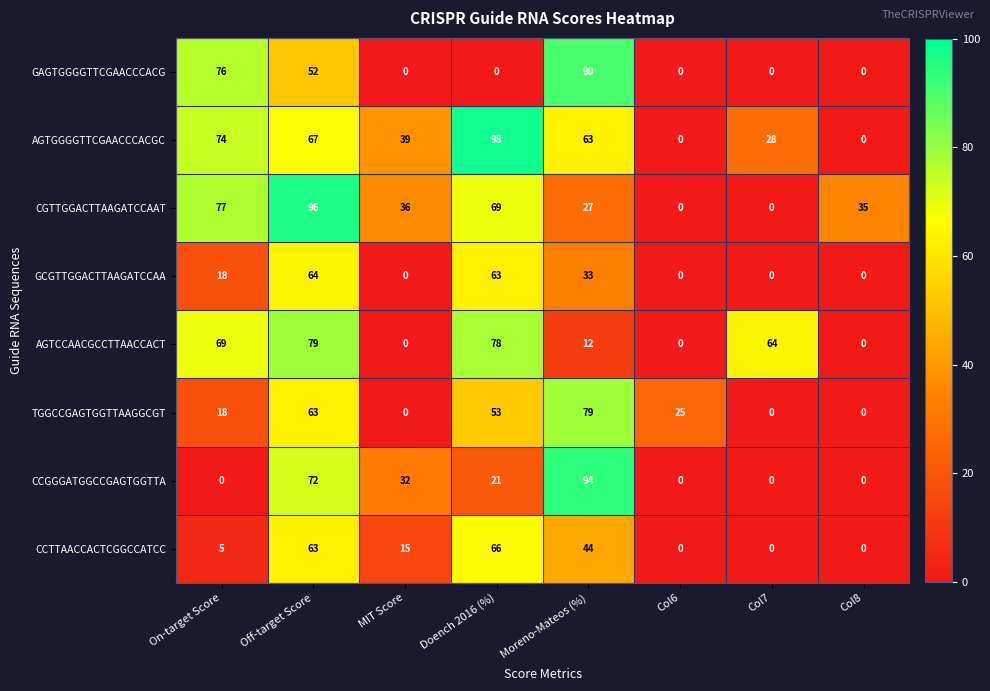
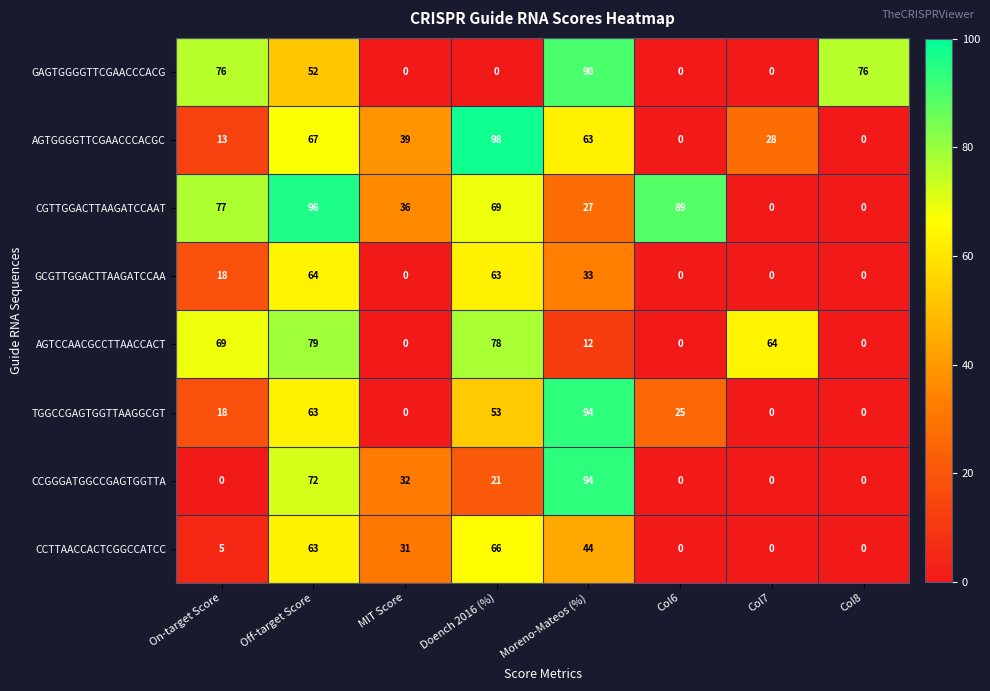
  {
    "GAGTGGGGTTCGAACCCACG": {
      "On-target Score": 76,
      "Off-target Score": 52,
      "MIT Score": 0,
      "Doench 2016 (%)": 0,
      "Moreno-Mateos (%)": 90,
      "Col6": 0,
      "Col7": 0,
-     "Col8": 0
+     "Col8": 76
    },
    "AGTGGGGTTCGAACCCACGC": {
-     "On-target Score": 74,
+     "On-target Score": 13,
      "Off-target Score": 67,
      "MIT Score": 39,
      "Doench 2016 (%)": 98,
      "Moreno-Mateos (%)": 63,
      "Col6": 0,
      "Col7": 28,
      "Col8": 0
    },
    "CGTTGGACTTAAGATCCAAT": {
      "On-target Score": 77,
      "Off-target Score": 96,
      "MIT Score": 36,
      "Doench 2016 (%)": 69,
      "Moreno-Mateos (%)": 27,
-     "Col6": 0,
+     "Col6": 89,
      "Col7": 0,
-     "Col8": 35
+     "Col8": 0
    },
    "GCGTTGGACTTAAGATCCAA": {
      "On-target Score": 18,
      "Off-target Score": 64,
      "MIT Score": 0,
      "Doench 2016 (%)": 63,
      "Moreno-Mateos (%)": 33,
      "Col6": 0,
      "Col7": 0,
      "Col8": 0
    },
    "AGTCCAACGCCTTAACCACT": {
      "On-target Score": 69,
      "Off-target Score": 79,
      "MIT Score": 0,
      "Doench 2016 (%)": 78,
      "Moreno-Mateos (%)": 12,
      "Col6": 0,
      "Col7": 64,
      "Col8": 0
    },
    "TGGCCGAGTGGTTAAGGCGT": {
      "On-target Score": 18,
      "Off-target Score": 63,
      "MIT Score": 0,
      "Doench 2016 (%)": 53,
-     "Moreno-Mateos (%)": 79,
+     "Moreno-Mateos (%)": 94,
      "Col6": 25,
      "Col7": 0,
      "Col8": 0
    },
    "CCGGGATGGCCGAGTGGTTA": {
      "On-target Score": 0,
      "Off-target Score": 72,
      "MIT Score": 32,
      "Doench 2016 (%)": 21,
      "Moreno-Mateos (%)": 94,
      "Col6": 0,
      "Col7": 0,
      "Col8": 0
    },
    "CCTTAACCACTCGGCCATCC": {
      "On-target Score": 5,
      "Off-target Score": 63,
-     "MIT Score": 15,
+     "MIT Score": 31,
      "Doench 2016 (%)": 66,
      "Moreno-Mateos (%)": 44,
      "Col6": 0,
      "Col7": 0,
      "Col8": 0
    }
  }
